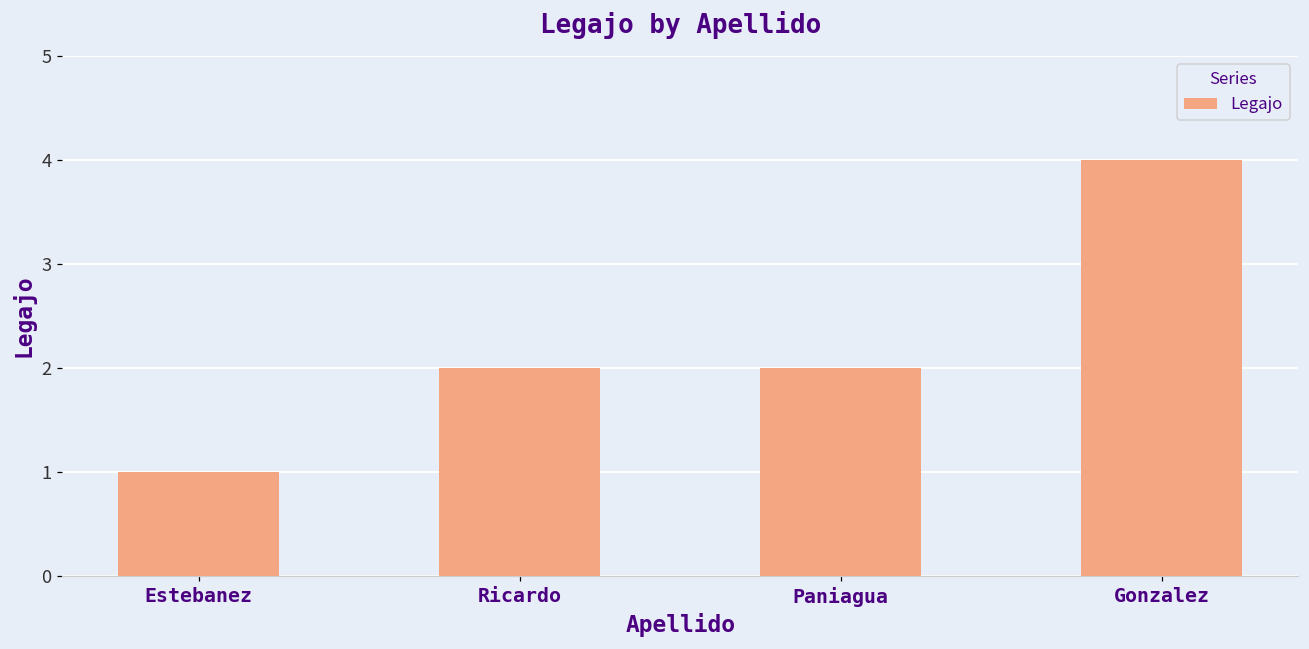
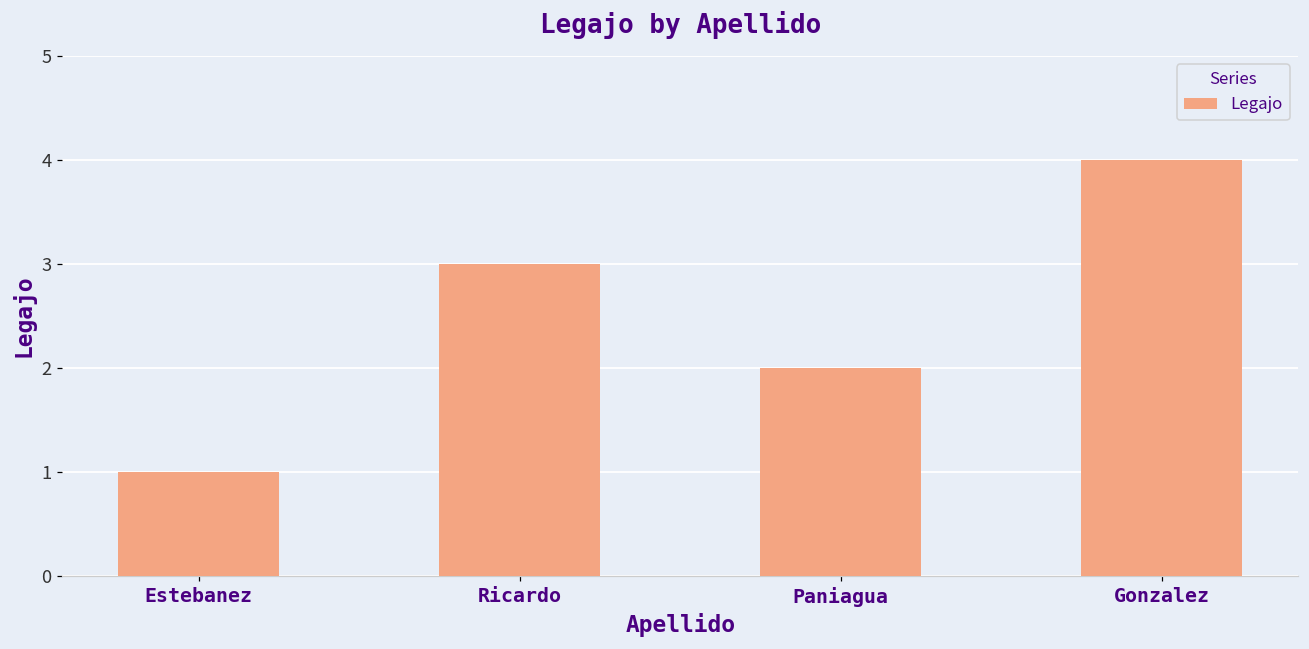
  {
    "Estebanez": 1,
-   "Ricardo": 2,
+   "Ricardo": 3,
    "Paniagua": 2,
    "Gonzalez": 4
  }
